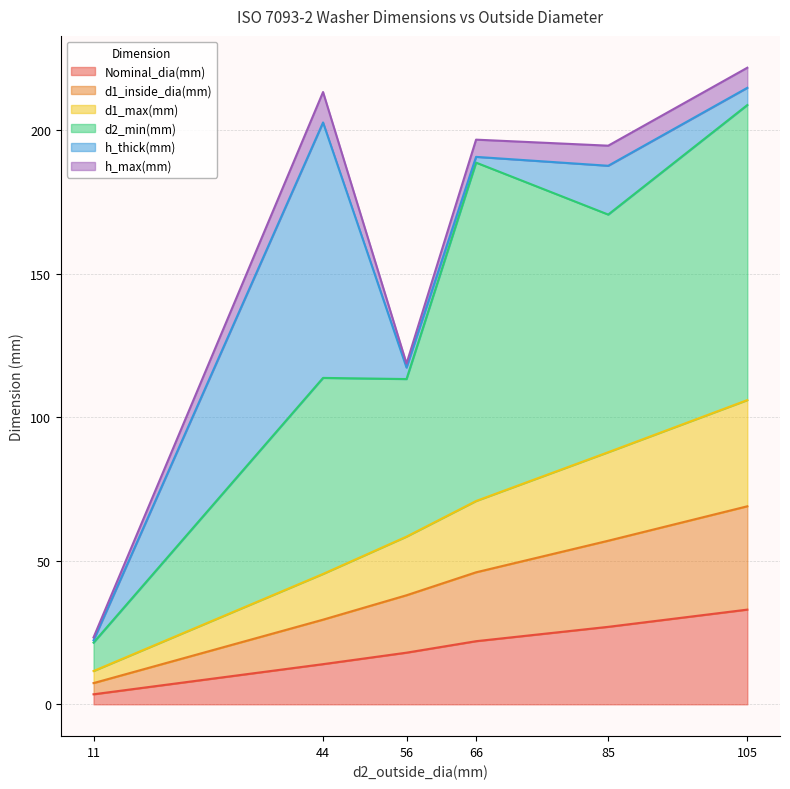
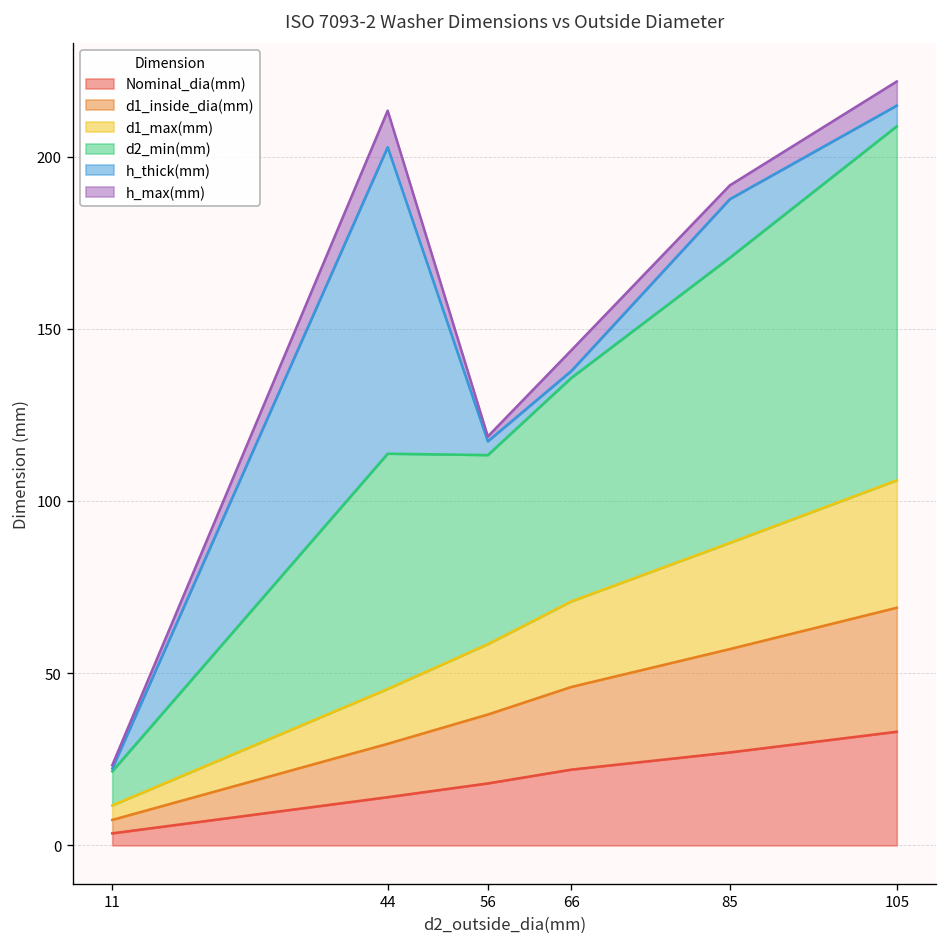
  {
    "d2_min(mm)": {
      "44": 68,
      "56": 55,
-     "66": 118,
+     "66": 65,
      "85": 83,
      "105": 103
    },
    "h_thick(mm)": {
      "44": 89,
      "56": 4,
      "66": 2,
      "85": 17,
      "105": 6
    },
    "h_max(mm)": {
      "11": 1,
      "44": 11,
      "56": 1,
      "66": 6,
-     "85": 7,
+     "85": 4,
      "105": 7
    }
  }
